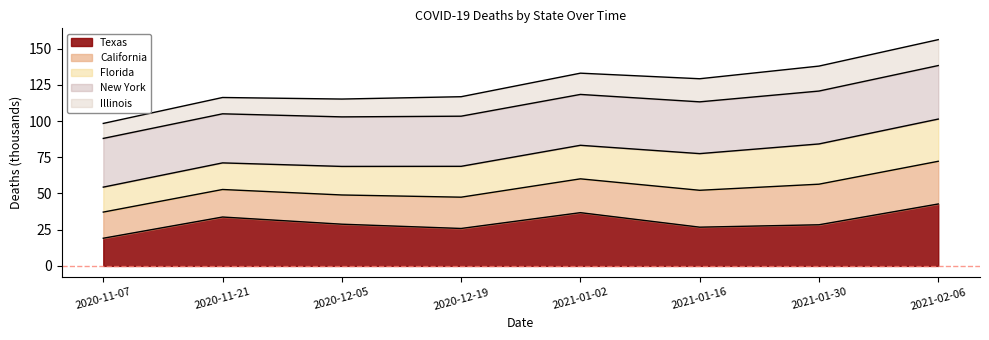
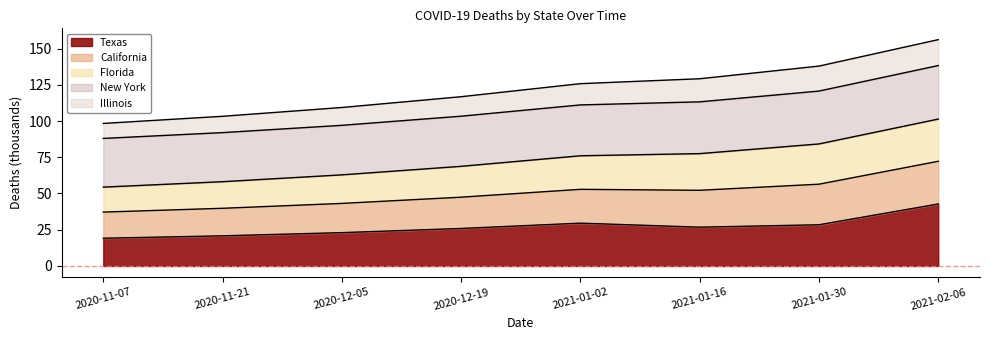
  {
    "Texas": {
      "2020-11-07": 19,
-     "2020-11-21": 34,
-     "2020-12-05": 29,
+     "2020-11-21": 21,
+     "2020-12-05": 23,
      "2020-12-19": 26,
-     "2021-01-02": 37,
+     "2021-01-02": 30,
      "2021-01-16": 27,
      "2021-01-30": 28,
      "2021-02-06": 43
    }
  }
